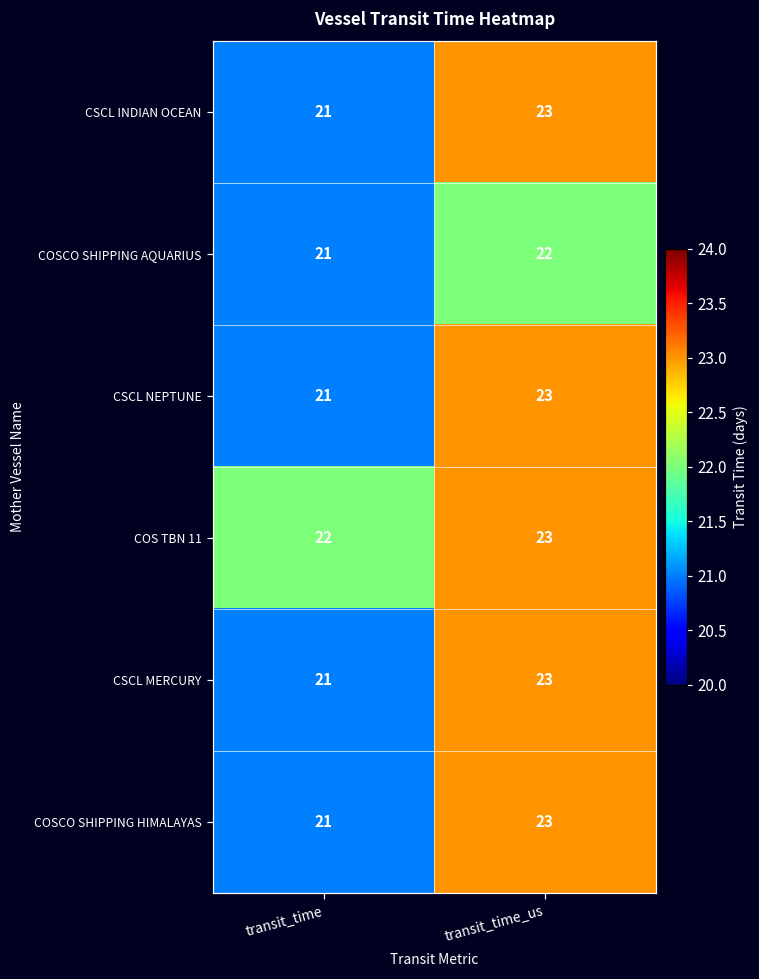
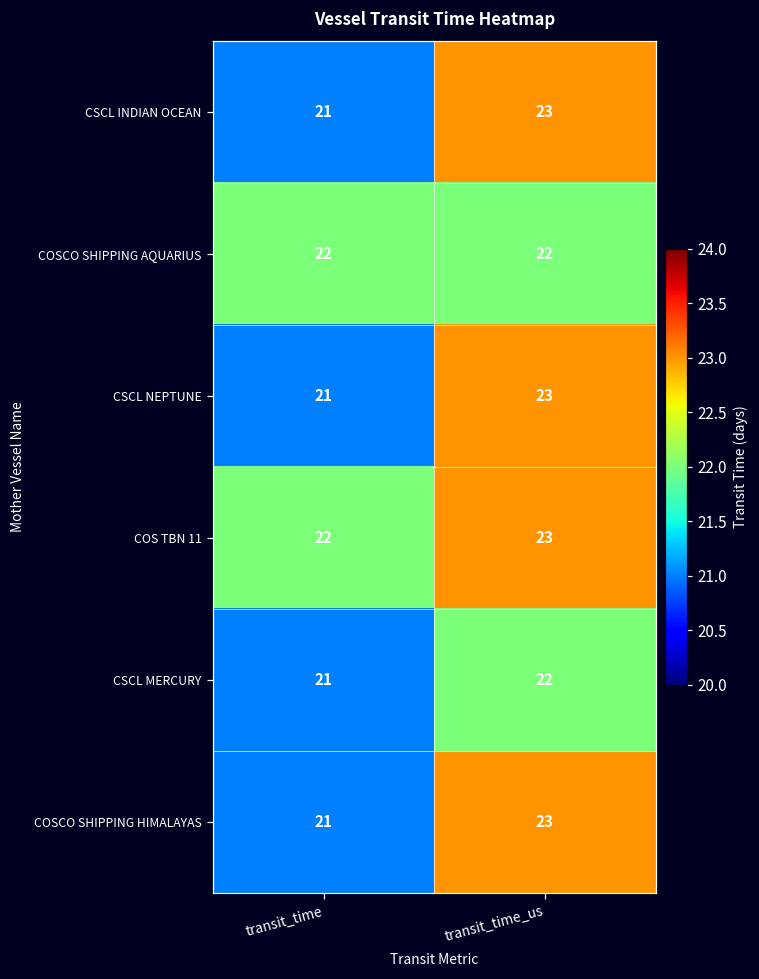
  {
    "CSCL INDIAN OCEAN": {
      "transit_time": 21,
      "transit_time_us": 23
    },
    "COSCO SHIPPING AQUARIUS": {
-     "transit_time": 21,
+     "transit_time": 22,
      "transit_time_us": 22
    },
    "CSCL NEPTUNE": {
      "transit_time": 21,
      "transit_time_us": 23
    },
    "COS TBN 11": {
      "transit_time": 22,
      "transit_time_us": 23
    },
    "CSCL MERCURY": {
      "transit_time": 21,
-     "transit_time_us": 23
+     "transit_time_us": 22
    },
    "COSCO SHIPPING HIMALAYAS": {
      "transit_time": 21,
      "transit_time_us": 23
    }
  }
